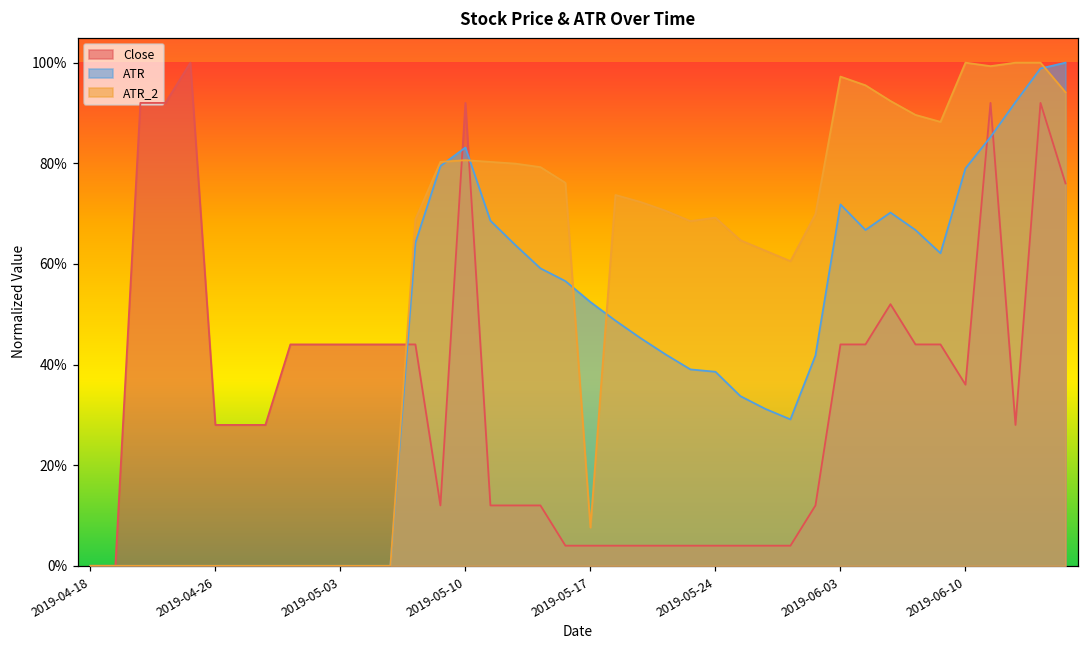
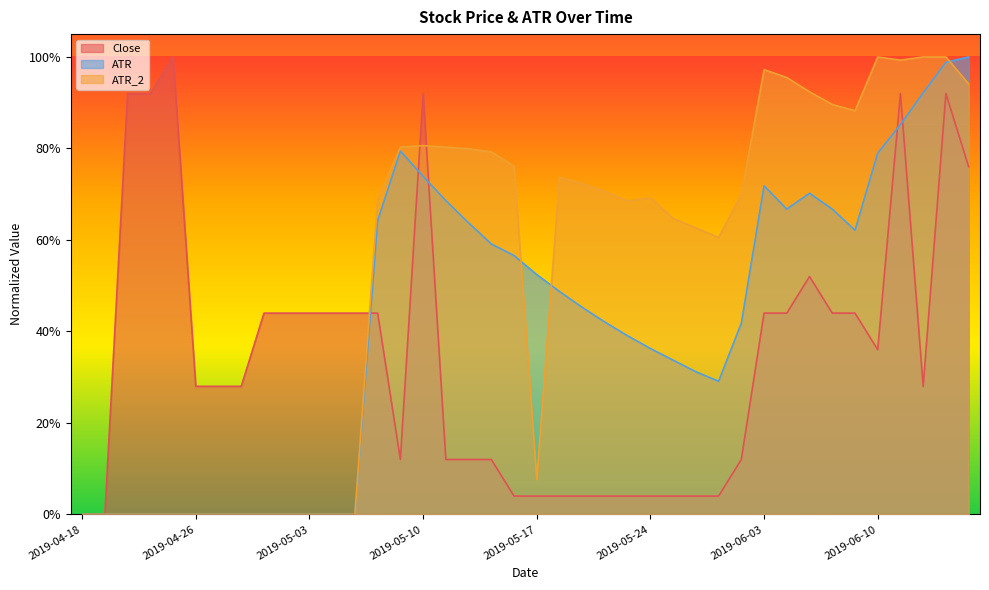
  {
    "Close": {
      "2019-04-26": "28%",
      "2019-05-03": "44%",
      "2019-05-10": "92%",
      "2019-05-17": "4%",
      "2019-05-24": "4%",
      "2019-06-03": "44%",
      "2019-06-10": "36%"
    },
    "ATR": {
-     "2019-05-10": "83%",
+     "2019-05-10": "74%",
      "2019-05-17": "52%",
-     "2019-05-24": "39%",
+     "2019-05-24": "36%",
      "2019-06-03": "72%",
      "2019-06-10": "79%"
    },
    "ATR_2": {
      "2019-05-10": "81%",
      "2019-05-17": "8%",
      "2019-05-24": "69%",
      "2019-06-03": "97%",
      "2019-06-10": "100%"
    }
  }
